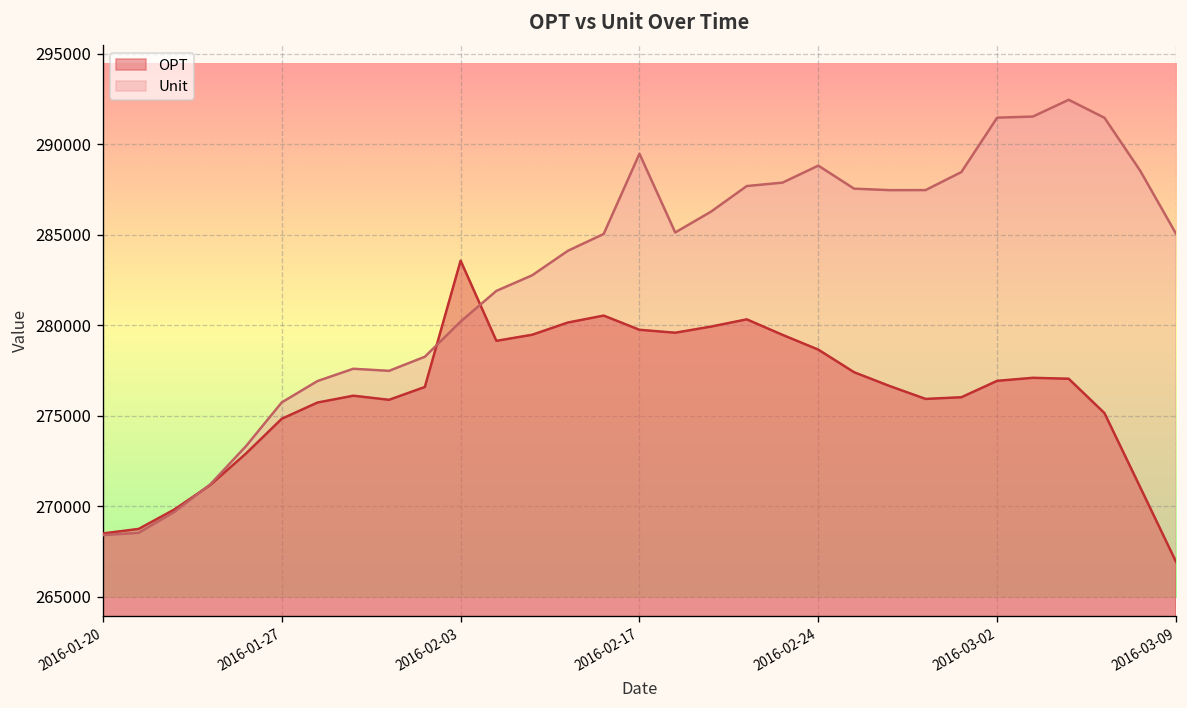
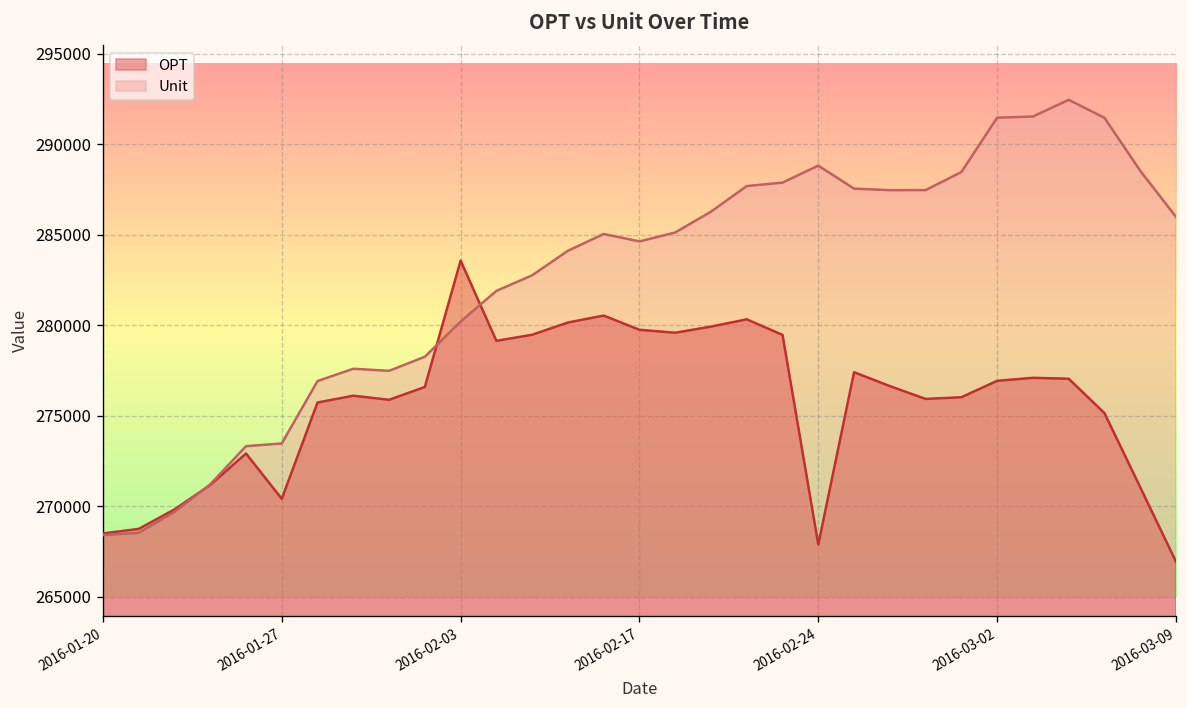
  {
    "OPT": {
-     "2016-01-27": 274800,
+     "2016-01-27": 270400,
      "2016-02-03": 283600,
      "2016-02-17": 279700,
-     "2016-02-24": 278700,
+     "2016-02-24": 267900,
      "2016-03-02": 276900,
      "2016-03-09": 266900
    },
    "Unit": {
-     "2016-01-27": 275700,
+     "2016-01-27": 273500,
      "2016-02-03": 280200,
-     "2016-02-17": 289500,
+     "2016-02-17": 284600,
      "2016-02-24": 288800,
      "2016-03-02": 291500,
-     "2016-03-09": 285100
+     "2016-03-09": 286000
    }
  }
